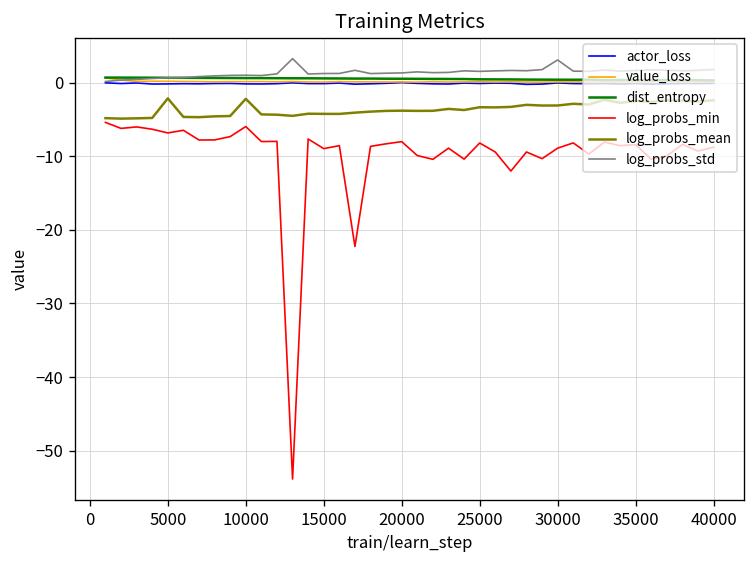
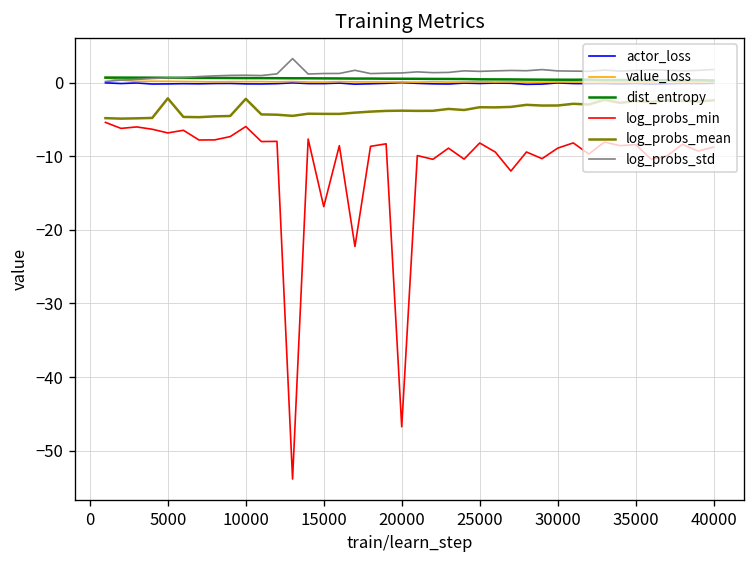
  {
    "dist_entropy": {
      "15000": 1,
      "20000": 1
    },
    "log_probs_min": {
      "5000": -7,
      "10000": -6,
-     "15000": -9,
-     "20000": -8,
+     "15000": -17,
+     "20000": -47,
      "25000": -8,
      "30000": -9
    },
    "log_probs_mean": {
      "5000": -2,
      "10000": -2,
      "15000": -4,
      "20000": -4,
      "25000": -3,
      "30000": -3
    },
    "log_probs_std": {
      "15000": 1,
      "20000": 1,
      "25000": 2,
-     "30000": 3
+     "30000": 2
    }
  }
